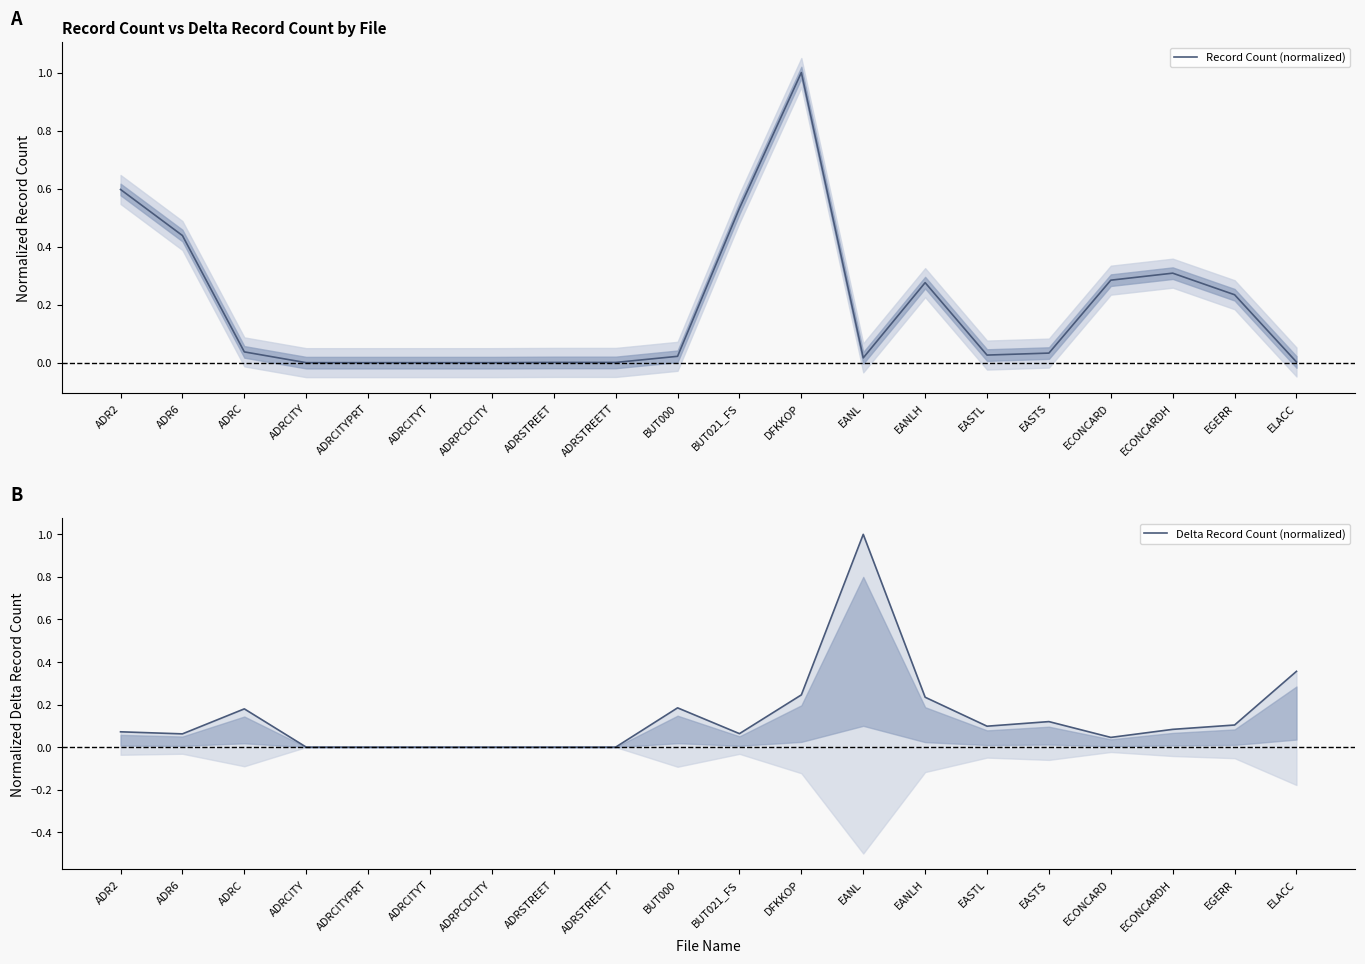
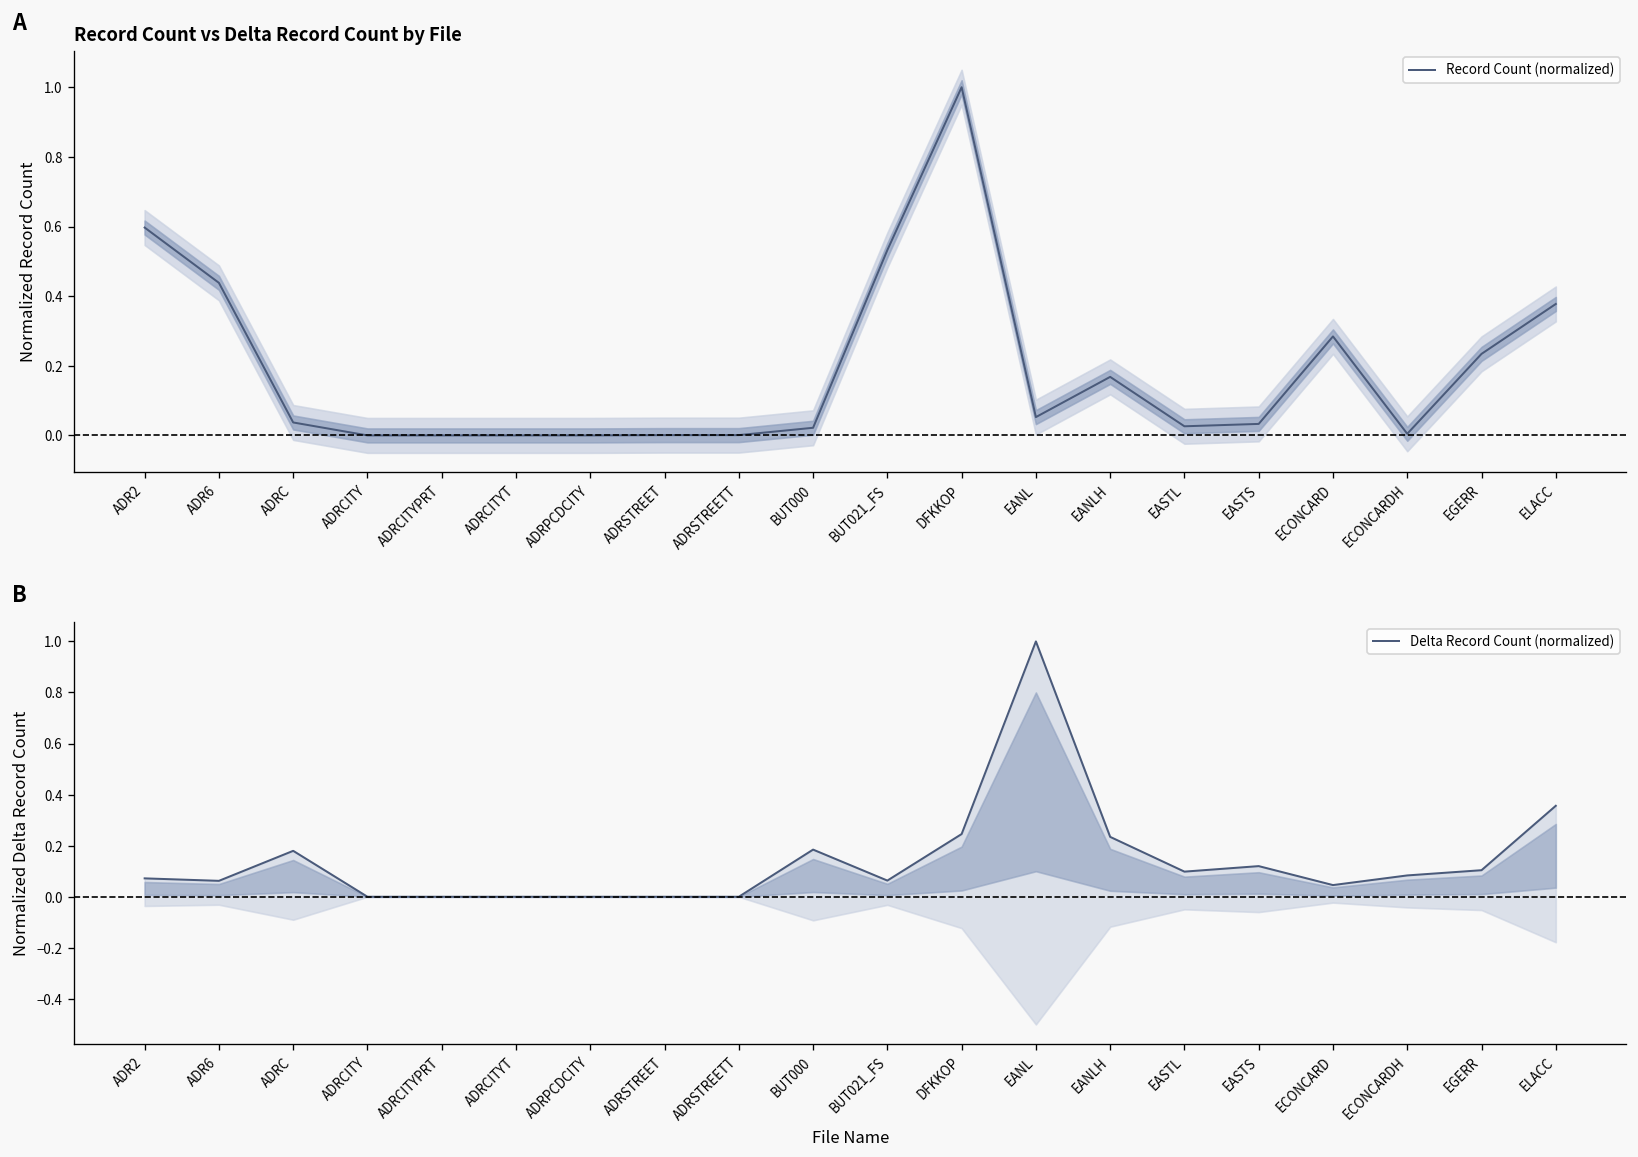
  {
    "Record Count vs Delta Record Count by File": {
      "Record Count (normalized)": {
        "ADR2": 0.60,
        "ADR6": 0.44,
        "ADRC": 0.04,
        "ADRCITY": 0.00,
        "ADRCITYPRT": 0.00,
        "ADRCITYT": 0.00,
        "ADRPCDCITY": 0.00,
        "ADRSTREET": 0.00,
        "ADRSTREETT": 0.00,
        "BUT000": 0.02,
        "BUT021_FS": 0.53,
        "DFKKOP": 1.00,
-       "EANL": 0.02,
-       "EANLH": 0.28,
+       "EANL": 0.05,
+       "EANLH": 0.17,
        "EASTL": 0.03,
        "EASTS": 0.03,
        "ECONCARD": 0.28,
-       "ECONCARDH": 0.31,
+       "ECONCARDH": 0.00,
        "EGERR": 0.23,
-       "ELACC": 0.00
+       "ELACC": 0.38
      }
    }
  }
